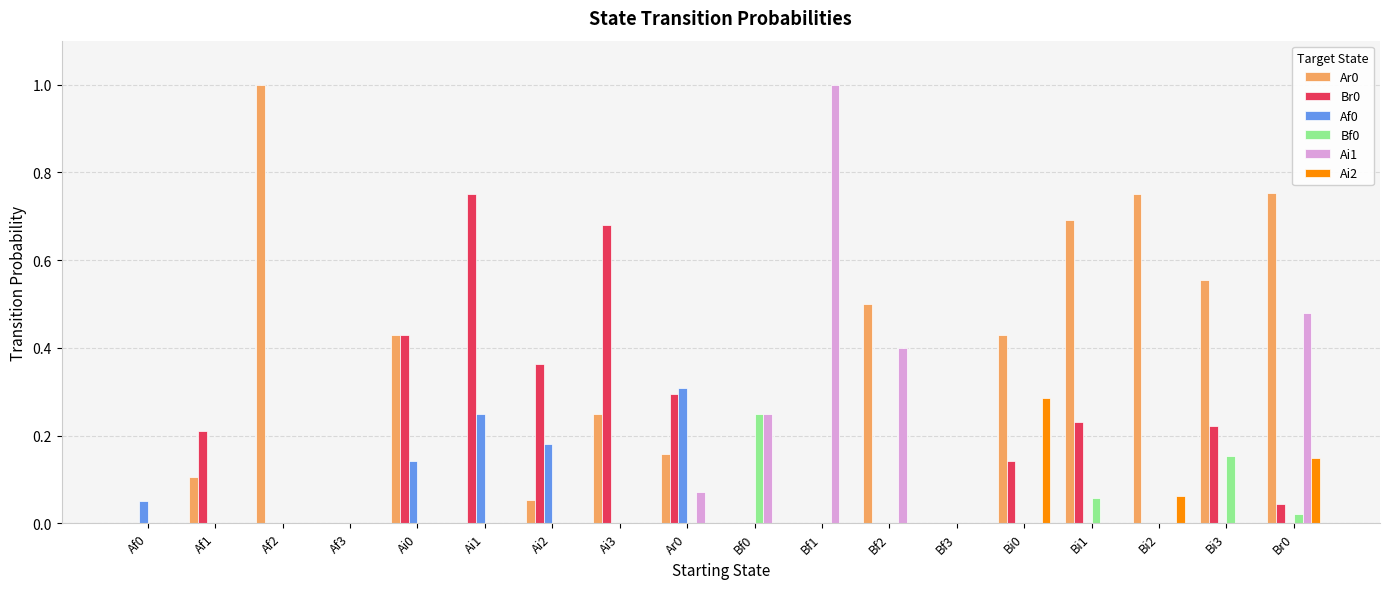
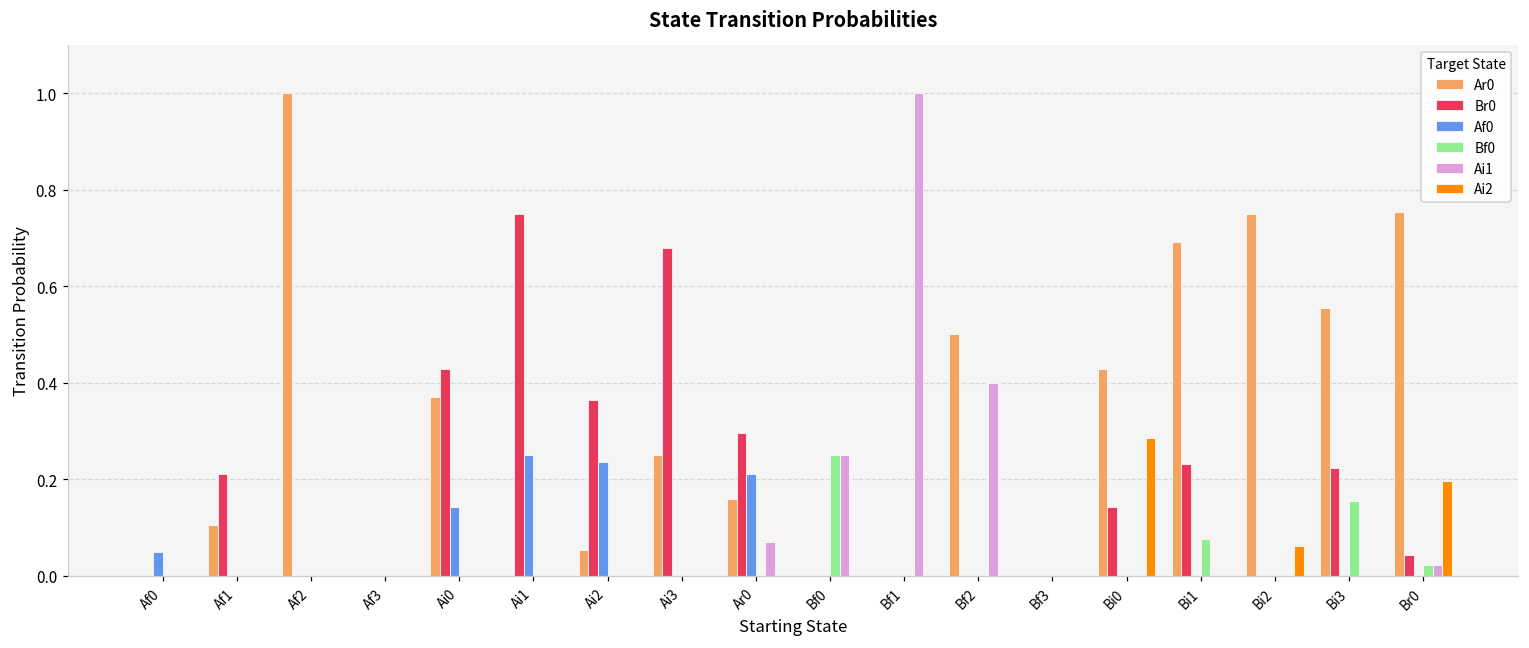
  {
    "Ar0": {
      "Af0": 0.00,
      "Af1": 0.11,
      "Af2": 1.00,
      "Af3": 0.00,
-     "Ai0": 0.43,
+     "Ai0": 0.37,
      "Ai1": 0.00,
      "Ai2": 0.05,
      "Ai3": 0.25,
      "Ar0": 0.16,
      "Bf0": 0.00,
      "Bf1": 0.00,
      "Bf2": 0.50,
      "Bf3": 0.00,
      "Bi0": 0.43,
      "Bi1": 0.69,
      "Bi2": 0.75,
      "Bi3": 0.56,
      "Br0": 0.75
    },
    "Br0": {
      "Af0": 0.00,
      "Af1": 0.21,
      "Af2": 0.00,
      "Af3": 0.00,
      "Ai0": 0.43,
      "Ai1": 0.75,
      "Ai2": 0.36,
      "Ai3": 0.68,
      "Ar0": 0.30,
      "Bf0": 0.00,
      "Bf1": 0.00,
      "Bf2": 0.00,
      "Bf3": 0.00,
      "Bi0": 0.14,
      "Bi1": 0.23,
      "Bi2": 0.00,
      "Bi3": 0.22,
      "Br0": 0.04
    },
    "Af0": {
      "Af0": 0.05,
      "Af1": 0.00,
      "Af2": 0.00,
      "Af3": 0.00,
      "Ai0": 0.14,
      "Ai1": 0.25,
-     "Ai2": 0.18,
+     "Ai2": 0.24,
      "Ai3": 0.00,
-     "Ar0": 0.31,
+     "Ar0": 0.21,
      "Bf0": 0.00,
      "Bf1": 0.00,
      "Bf2": 0.00,
      "Bf3": 0.00,
      "Bi0": 0.00,
      "Bi1": 0.00,
      "Bi2": 0.00,
      "Bi3": 0.00,
      "Br0": 0.00
    },
    "Bf0": {
      "Af0": 0.00,
      "Af1": 0.00,
      "Af2": 0.00,
      "Af3": 0.00,
      "Ai0": 0.00,
      "Ai1": 0.00,
      "Ai2": 0.00,
      "Ai3": 0.00,
      "Ar0": 0.00,
      "Bf0": 0.25,
      "Bf1": 0.00,
      "Bf2": 0.00,
      "Bf3": 0.00,
      "Bi0": 0.00,
-     "Bi1": 0.06,
+     "Bi1": 0.08,
      "Bi2": 0.00,
      "Bi3": 0.15,
      "Br0": 0.02
    },
    "Ai1": {
      "Af0": 0.00,
      "Af1": 0.00,
      "Af2": 0.00,
      "Af3": 0.00,
      "Ai0": 0.00,
      "Ai1": 0.00,
      "Ai2": 0.00,
      "Ai3": 0.00,
      "Ar0": 0.07,
      "Bf0": 0.25,
      "Bf1": 1.00,
      "Bf2": 0.40,
      "Bf3": 0.00,
      "Bi0": 0.00,
      "Bi1": 0.00,
      "Bi2": 0.00,
      "Bi3": 0.00,
-     "Br0": 0.48
+     "Br0": 0.02
    },
    "Ai2": {
      "Af0": 0.00,
      "Af1": 0.00,
      "Af2": 0.00,
      "Af3": 0.00,
      "Ai0": 0.00,
      "Ai1": 0.00,
      "Ai2": 0.00,
      "Ai3": 0.00,
      "Ar0": 0.00,
      "Bf0": 0.00,
      "Bf1": 0.00,
      "Bf2": 0.00,
      "Bf3": 0.00,
      "Bi0": 0.29,
      "Bi1": 0.00,
      "Bi2": 0.06,
      "Bi3": 0.00,
-     "Br0": 0.15
+     "Br0": 0.20
    }
  }
